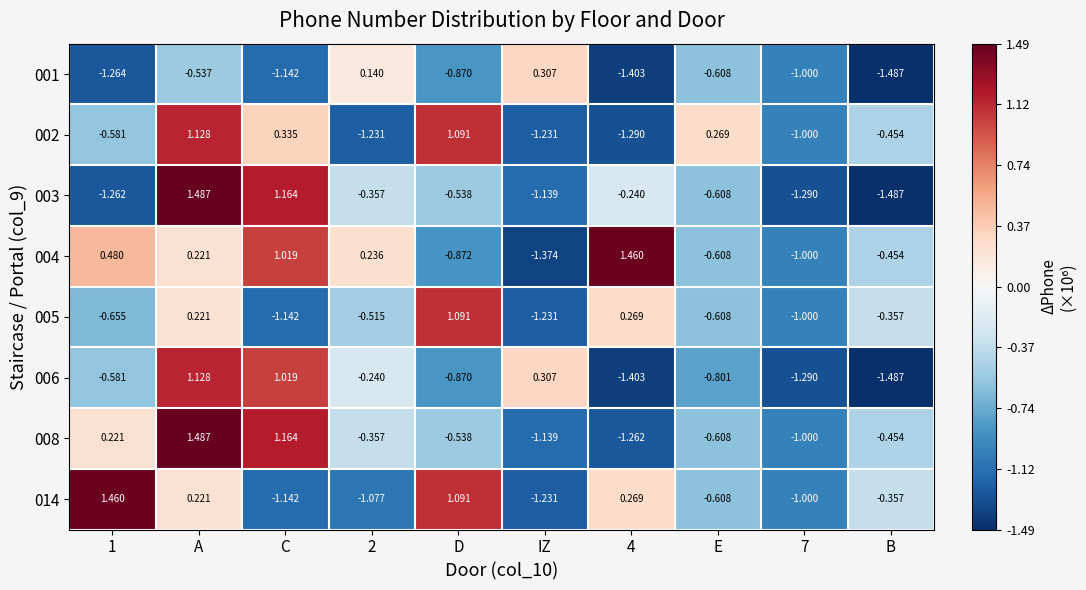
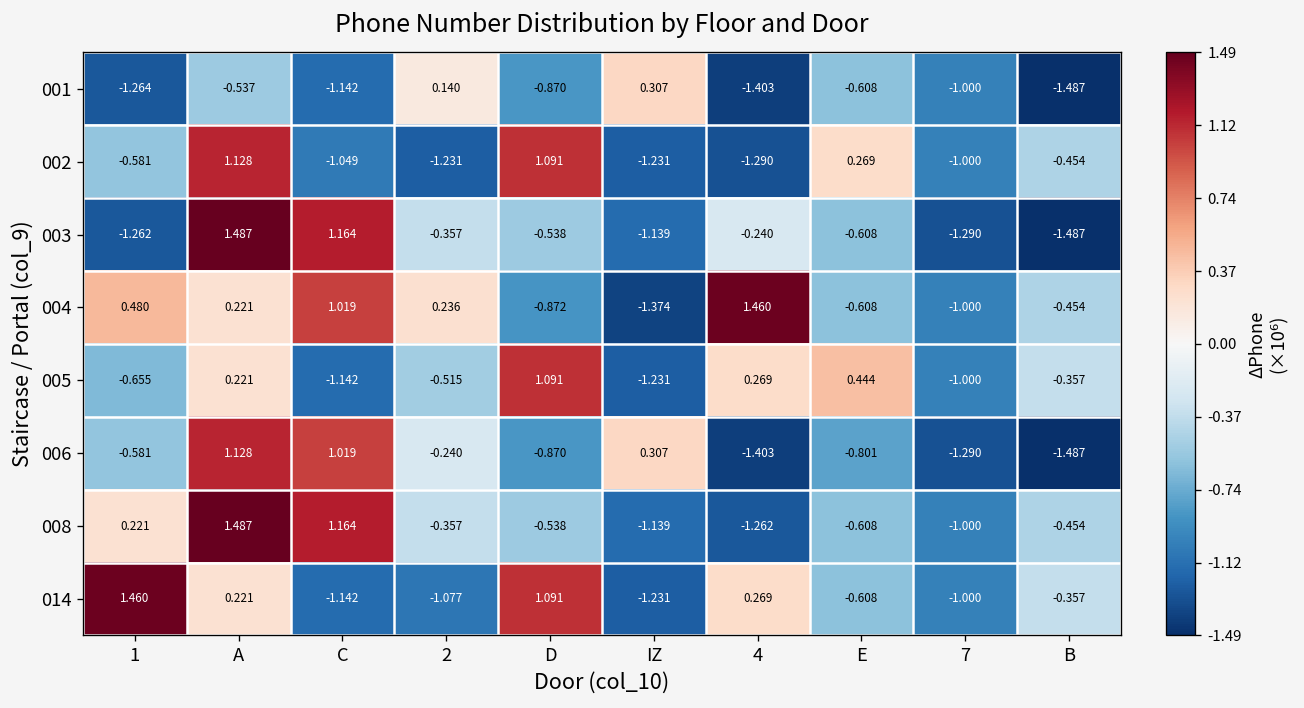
  {
    "001": {
      "1": -1.264,
      "A": -0.537,
      "C": -1.142,
      "2": 0.140,
      "D": -0.870,
      "IZ": 0.307,
      "4": -1.403,
      "E": -0.608,
      "7": -1.000,
      "B": -1.487
    },
    "002": {
      "1": -0.581,
      "A": 1.128,
-     "C": 0.335,
+     "C": -1.049,
      "2": -1.231,
      "D": 1.091,
      "IZ": -1.231,
      "4": -1.290,
      "E": 0.269,
      "7": -1.000,
      "B": -0.454
    },
    "003": {
      "1": -1.262,
      "A": 1.487,
      "C": 1.164,
      "2": -0.357,
      "D": -0.538,
      "IZ": -1.139,
      "4": -0.240,
      "E": -0.608,
      "7": -1.290,
      "B": -1.487
    },
    "004": {
      "1": 0.480,
      "A": 0.221,
      "C": 1.019,
      "2": 0.236,
      "D": -0.872,
      "IZ": -1.374,
      "4": 1.460,
      "E": -0.608,
      "7": -1.000,
      "B": -0.454
    },
    "005": {
      "1": -0.655,
      "A": 0.221,
      "C": -1.142,
      "2": -0.515,
      "D": 1.091,
      "IZ": -1.231,
      "4": 0.269,
-     "E": -0.608,
+     "E": 0.444,
      "7": -1.000,
      "B": -0.357
    },
    "006": {
      "1": -0.581,
      "A": 1.128,
      "C": 1.019,
      "2": -0.240,
      "D": -0.870,
      "IZ": 0.307,
      "4": -1.403,
      "E": -0.801,
      "7": -1.290,
      "B": -1.487
    },
    "008": {
      "1": 0.221,
      "A": 1.487,
      "C": 1.164,
      "2": -0.357,
      "D": -0.538,
      "IZ": -1.139,
      "4": -1.262,
      "E": -0.608,
      "7": -1.000,
      "B": -0.454
    },
    "014": {
      "1": 1.460,
      "A": 0.221,
      "C": -1.142,
      "2": -1.077,
      "D": 1.091,
      "IZ": -1.231,
      "4": 0.269,
      "E": -0.608,
      "7": -1.000,
      "B": -0.357
    }
  }
